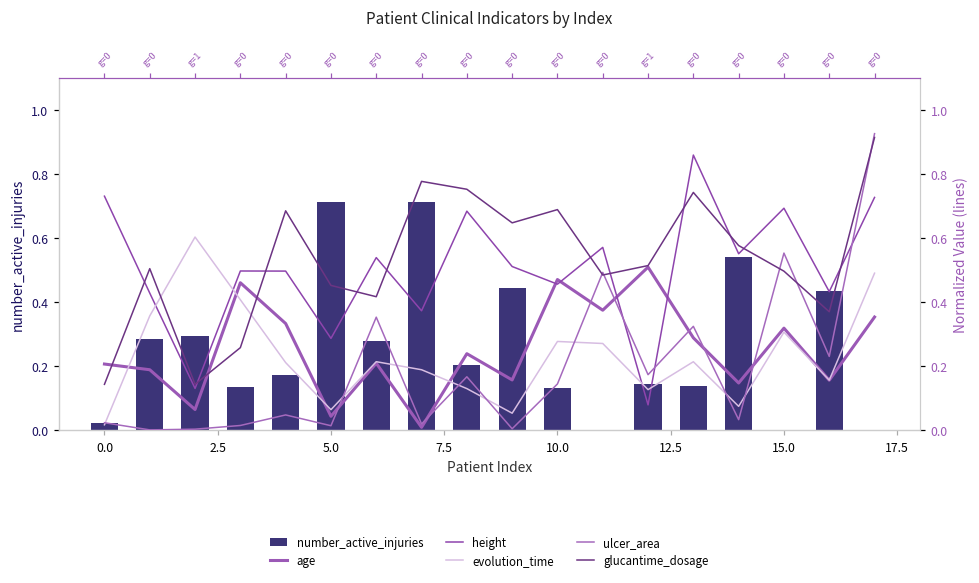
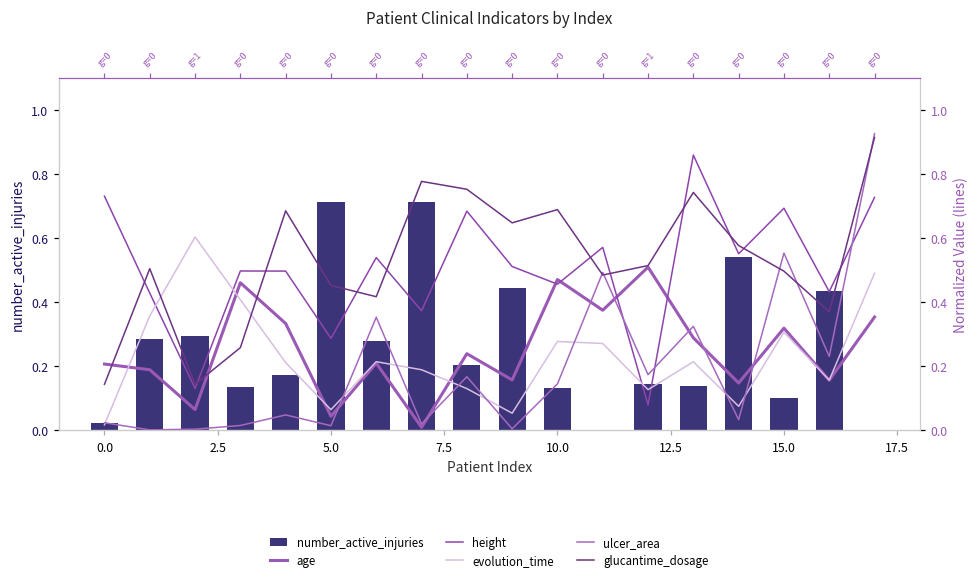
  {
    "number_active_injuries": {
      "0.0": 0.02,
      "5.0": 0.71,
      "10.0": 0.13,
-     "15.0": 0.0
+     "15.0": 0.1
    },
    "evolution_time": {
      "5.0": 0.06,
      "10.0": 0.28,
      "15.0": 0.31
    }
  }
